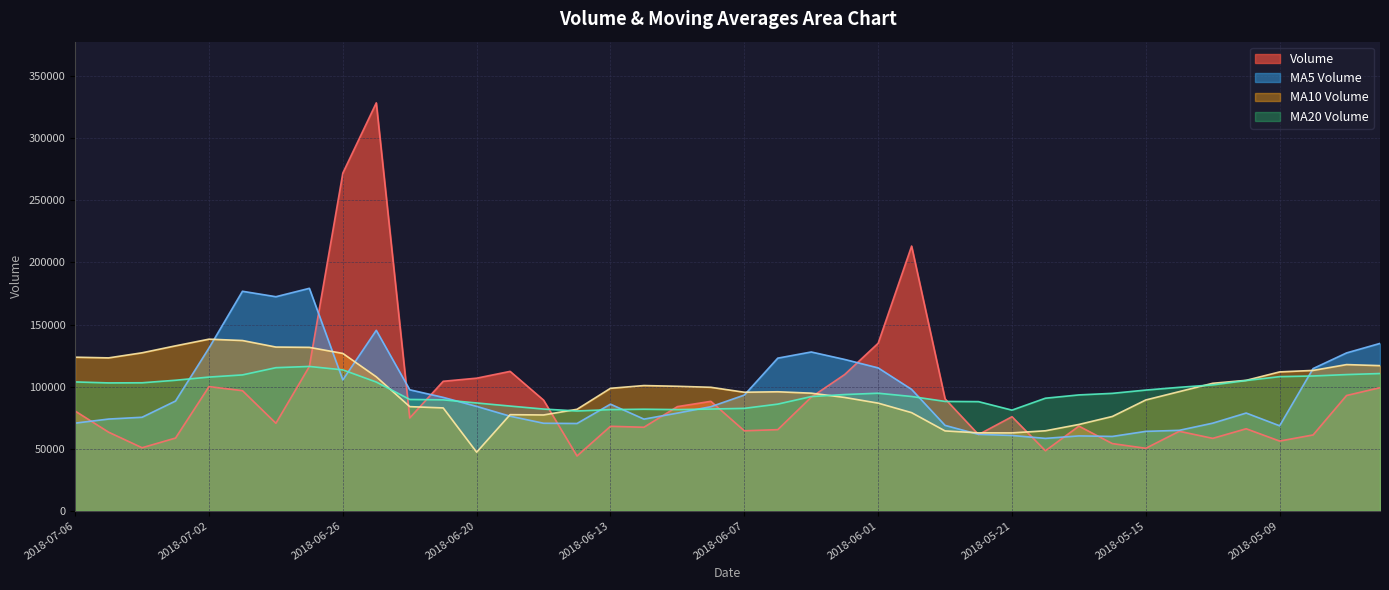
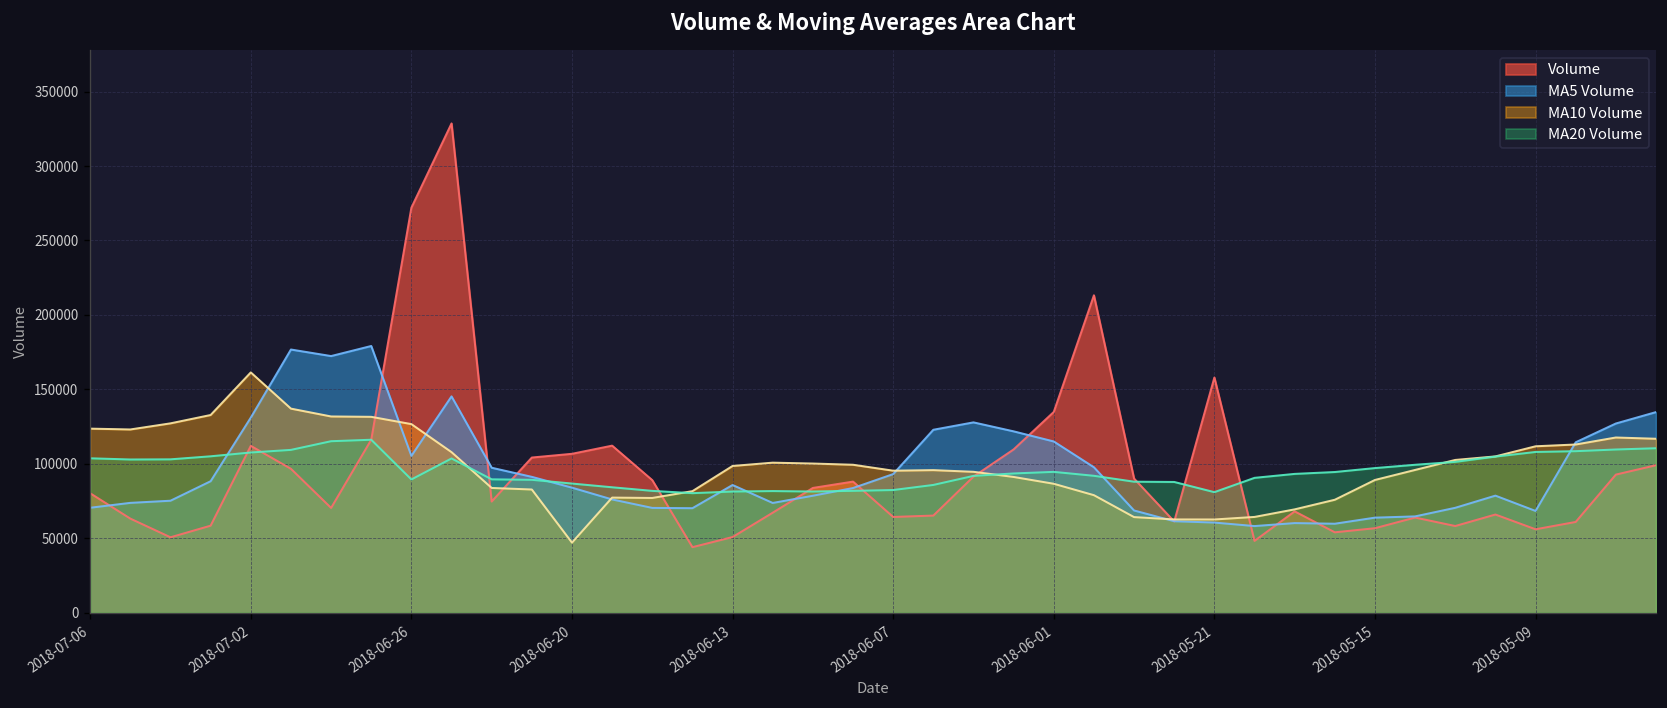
  {
    "Volume": {
      "2018-07-06": 80000,
-     "2018-07-02": 100000,
+     "2018-07-02": 112000,
      "2018-06-26": 272000,
      "2018-06-20": 107000,
-     "2018-06-13": 68000,
+     "2018-06-13": 51000,
      "2018-06-07": 64000,
      "2018-06-01": 135000,
-     "2018-05-21": 76000,
-     "2018-05-15": 50000,
+     "2018-05-21": 158000,
+     "2018-05-15": 57000,
      "2018-05-09": 56000
    },
    "MA5 Volume": {
      "2018-07-06": 71000,
      "2018-07-02": 131000,
      "2018-06-26": 105000,
      "2018-06-20": 84000,
      "2018-06-13": 86000,
      "2018-06-07": 93000,
      "2018-06-01": 115000,
      "2018-05-21": 61000,
      "2018-05-15": 64000,
      "2018-05-09": 68000
    },
    "MA10 Volume": {
      "2018-07-06": 124000,
-     "2018-07-02": 138000,
+     "2018-07-02": 161000,
      "2018-06-26": 127000,
      "2018-06-20": 47000,
      "2018-06-13": 99000,
      "2018-06-07": 95000,
      "2018-06-01": 87000,
      "2018-05-21": 63000,
      "2018-05-15": 89000,
      "2018-05-09": 112000
    },
    "MA20 Volume": {
      "2018-07-06": 104000,
      "2018-07-02": 108000,
-     "2018-06-26": 113000,
+     "2018-06-26": 90000,
      "2018-06-20": 87000,
      "2018-06-13": 81000,
      "2018-06-07": 82000,
      "2018-06-01": 95000,
      "2018-05-21": 81000,
      "2018-05-15": 97000,
      "2018-05-09": 108000
    }
  }
